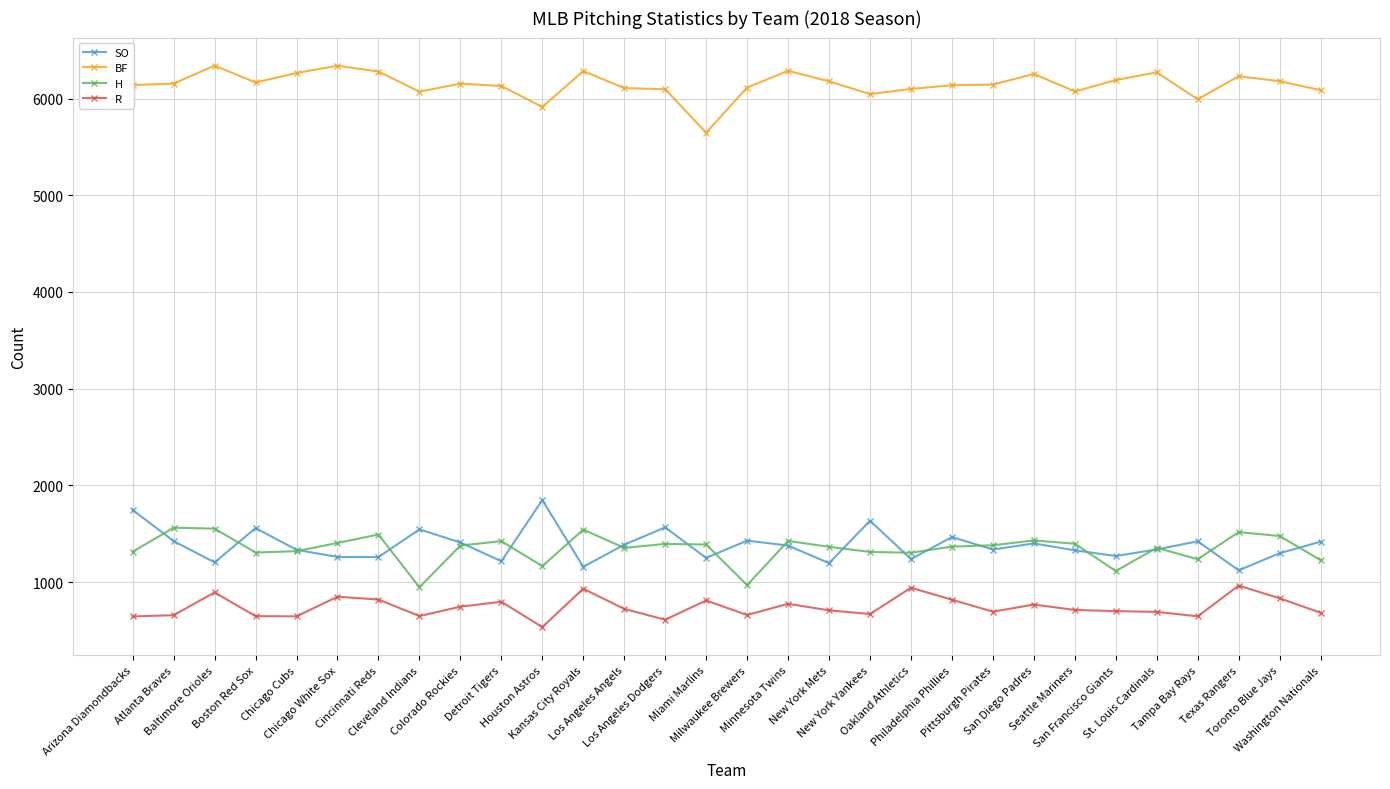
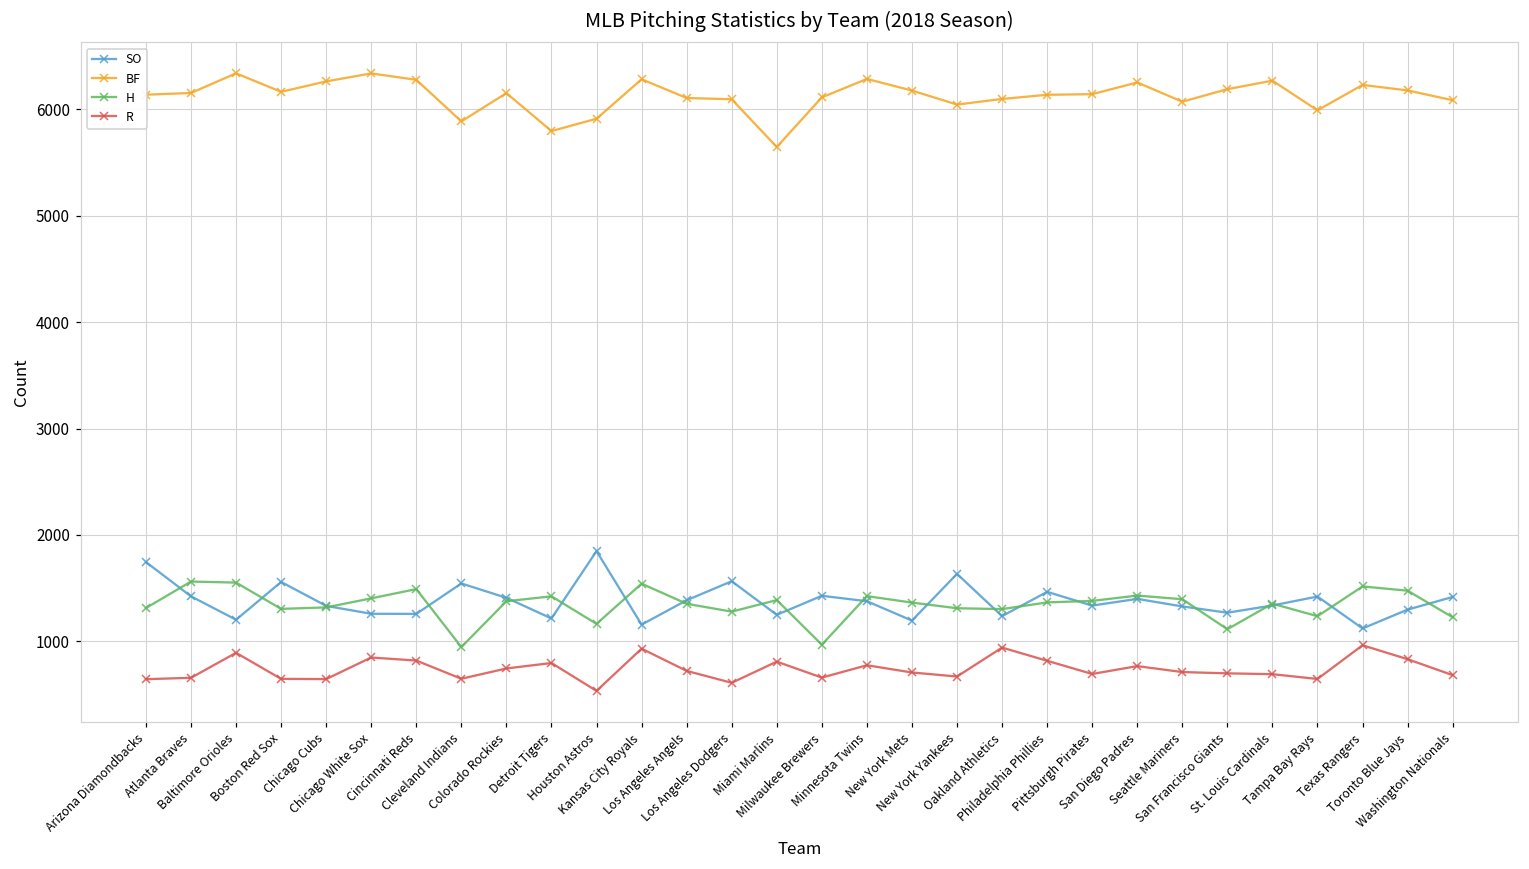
  {
    "SO": {
      "Arizona Diamondbacks": 1700,
      "Atlanta Braves": 1400,
      "Baltimore Orioles": 1200,
      "Boston Red Sox": 1600,
      "Chicago White Sox": 1300,
      "Cincinnati Reds": 1300,
      "Cleveland Indians": 1500,
      "Colorado Rockies": 1400,
      "Detroit Tigers": 1200,
      "Houston Astros": 1800,
      "Kansas City Royals": 1200,
      "Los Angeles Angels": 1400,
      "Los Angeles Dodgers": 1600,
      "Miami Marlins": 1200,
      "Milwaukee Brewers": 1400,
      "Minnesota Twins": 1400,
      "New York Mets": 1200,
      "New York Yankees": 1600,
      "Oakland Athletics": 1200,
      "Philadelphia Phillies": 1500,
      "Pittsburgh Pirates": 1300,
      "San Diego Padres": 1400,
      "Seattle Mariners": 1300,
      "San Francisco Giants": 1300,
      "Tampa Bay Rays": 1400,
      "Texas Rangers": 1100,
      "Toronto Blue Jays": 1300,
      "Washington Nationals": 1400
    },
    "BF": {
      "Atlanta Braves": 6200,
      "Baltimore Orioles": 6300,
      "Boston Red Sox": 6200,
      "Chicago Cubs": 6300,
      "Chicago White Sox": 6300,
      "Cincinnati Reds": 6300,
-     "Cleveland Indians": 6100,
+     "Cleveland Indians": 5900,
      "Colorado Rockies": 6200,
-     "Detroit Tigers": 6100,
+     "Detroit Tigers": 5800,
      "Houston Astros": 5900,
      "Kansas City Royals": 6300,
      "Los Angeles Angels": 6100,
      "Los Angeles Dodgers": 6100,
      "Miami Marlins": 5600,
      "Milwaukee Brewers": 6100,
      "Minnesota Twins": 6300,
      "New York Mets": 6200,
      "New York Yankees": 6000,
      "Oakland Athletics": 6100,
      "Philadelphia Phillies": 6100,
      "Pittsburgh Pirates": 6100,
      "San Diego Padres": 6300,
      "Seattle Mariners": 6100,
      "San Francisco Giants": 6200,
      "St. Louis Cardinals": 6300,
      "Tampa Bay Rays": 6000,
      "Texas Rangers": 6200,
      "Toronto Blue Jays": 6200,
      "Washington Nationals": 6100
    },
    "H": {
      "Arizona Diamondbacks": 1300,
      "Atlanta Braves": 1600,
      "Baltimore Orioles": 1600,
      "Boston Red Sox": 1300,
      "Chicago White Sox": 1400,
      "Cincinnati Reds": 1500,
      "Cleveland Indians": 900,
      "Colorado Rockies": 1400,
      "Detroit Tigers": 1400,
      "Houston Astros": 1200,
      "Kansas City Royals": 1500,
      "Los Angeles Angels": 1400,
-     "Los Angeles Dodgers": 1400,
+     "Los Angeles Dodgers": 1300,
      "Miami Marlins": 1400,
      "Milwaukee Brewers": 1000,
      "Minnesota Twins": 1400,
      "New York Mets": 1400,
      "New York Yankees": 1300,
      "Oakland Athletics": 1300,
      "Philadelphia Phillies": 1400,
      "Pittsburgh Pirates": 1400,
      "San Diego Padres": 1400,
      "Seattle Mariners": 1400,
      "San Francisco Giants": 1100,
      "Tampa Bay Rays": 1200,
      "Texas Rangers": 1500,
      "Toronto Blue Jays": 1500,
      "Washington Nationals": 1200
    },
    "R": {
      "Arizona Diamondbacks": 600,
      "Atlanta Braves": 700,
      "Baltimore Orioles": 900,
      "Boston Red Sox": 600,
      "Chicago Cubs": 600,
      "Chicago White Sox": 800,
      "Cincinnati Reds": 800,
      "Cleveland Indians": 600,
      "Colorado Rockies": 700,
      "Detroit Tigers": 800,
      "Houston Astros": 500,
      "Kansas City Royals": 900,
      "Los Angeles Angels": 700,
      "Los Angeles Dodgers": 600,
      "Miami Marlins": 800,
      "Milwaukee Brewers": 700,
      "Minnesota Twins": 800,
      "New York Mets": 700,
      "New York Yankees": 700,
      "Oakland Athletics": 900,
      "Philadelphia Phillies": 800,
      "Pittsburgh Pirates": 700,
      "San Diego Padres": 800,
      "Seattle Mariners": 700,
      "San Francisco Giants": 700,
      "St. Louis Cardinals": 700,
      "Tampa Bay Rays": 600,
      "Texas Rangers": 1000,
      "Toronto Blue Jays": 800,
      "Washington Nationals": 700
    }
  }
